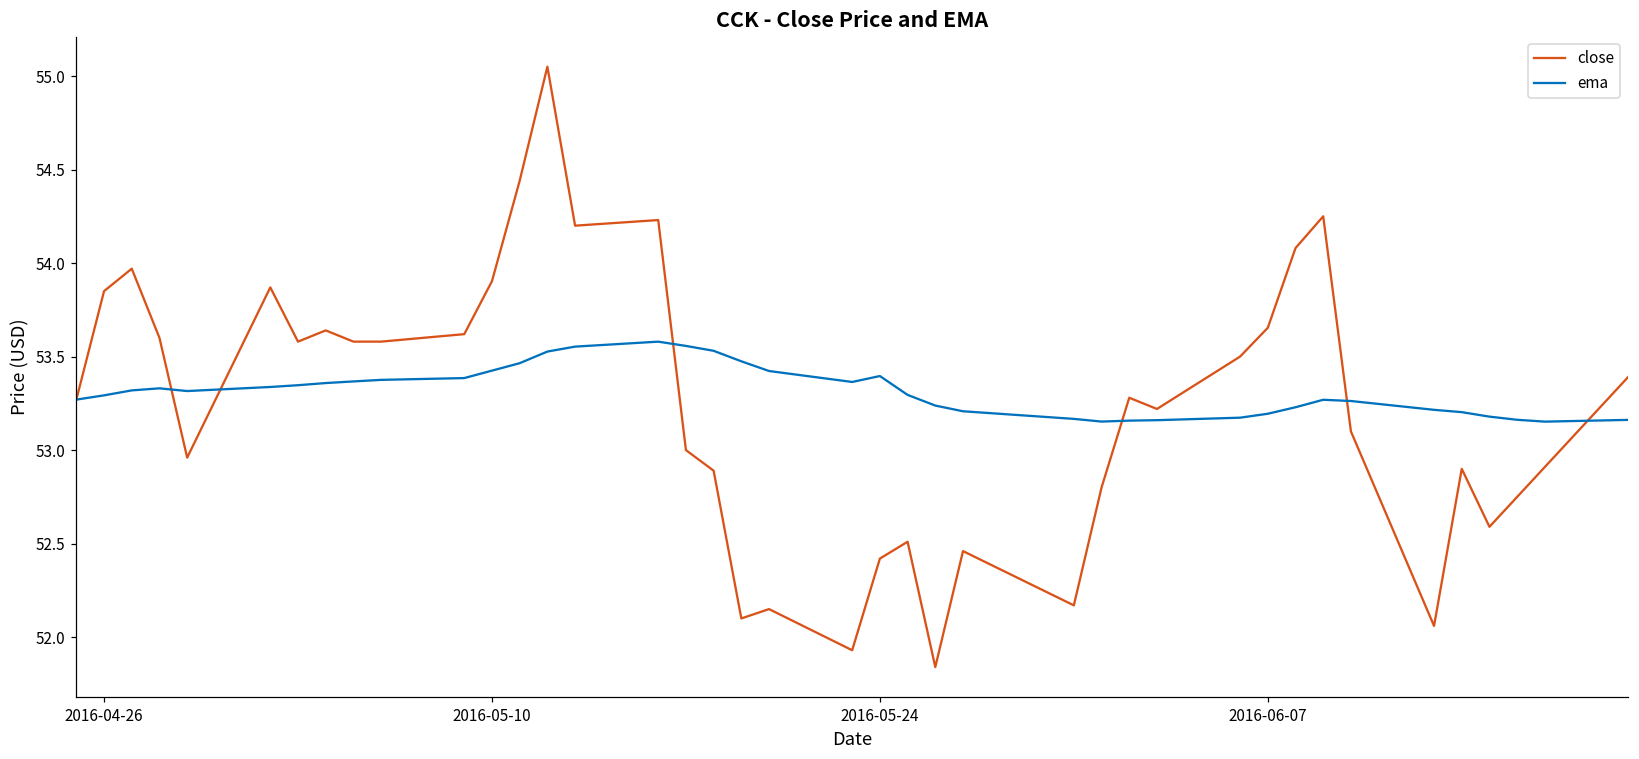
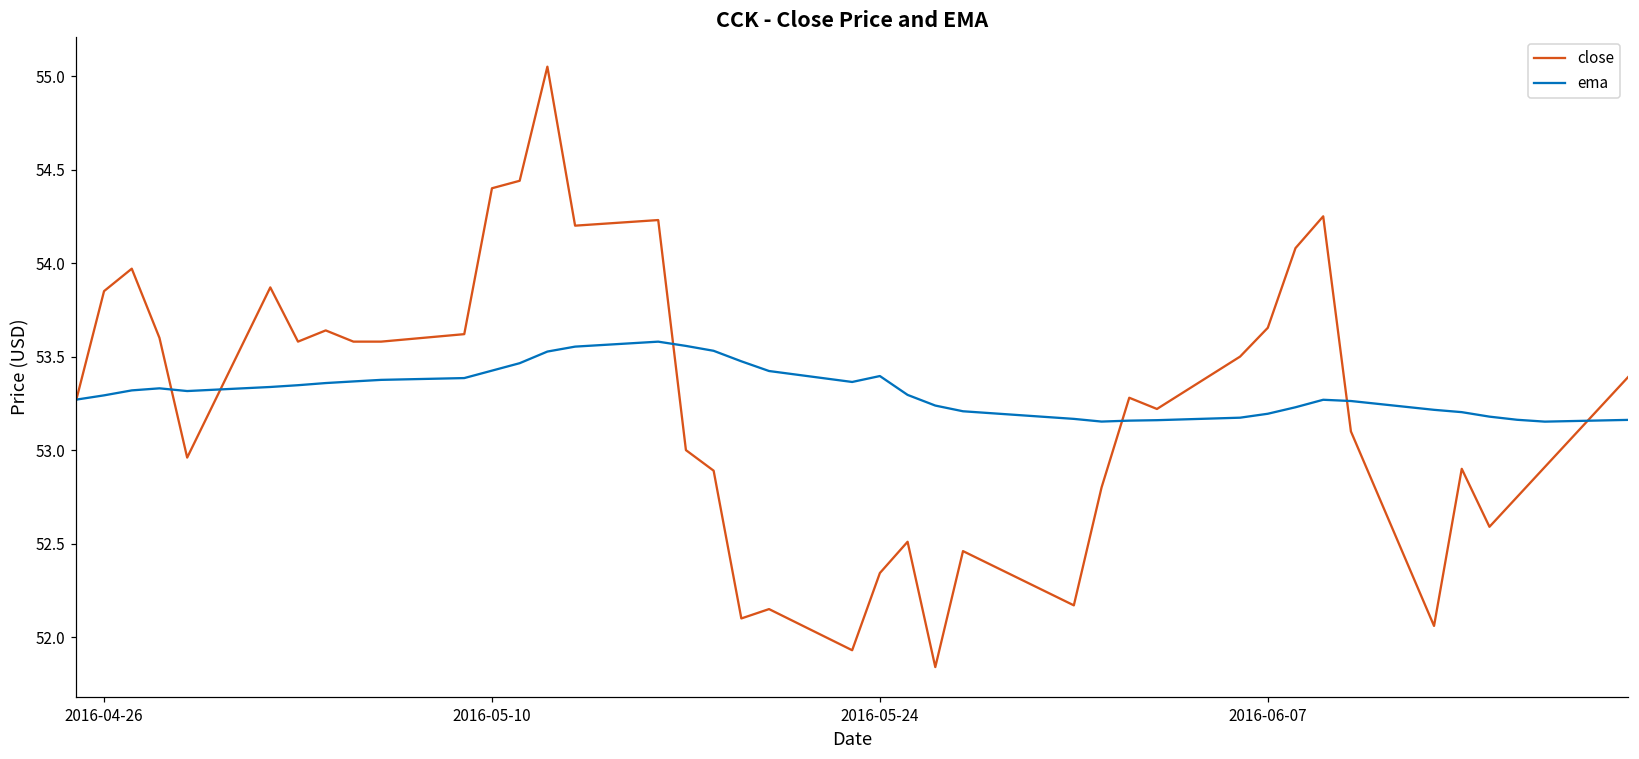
  {
    "close": {
      "2016-04-26": 53.85,
-     "2016-05-10": 53.90,
-     "2016-05-24": 52.42,
+     "2016-05-10": 54.40,
+     "2016-05-24": 52.34,
      "2016-06-07": 53.65
    },
    "ema": {
      "2016-04-26": 53.29,
      "2016-05-10": 53.42,
      "2016-05-24": 53.40,
      "2016-06-07": 53.19
    }
  }
